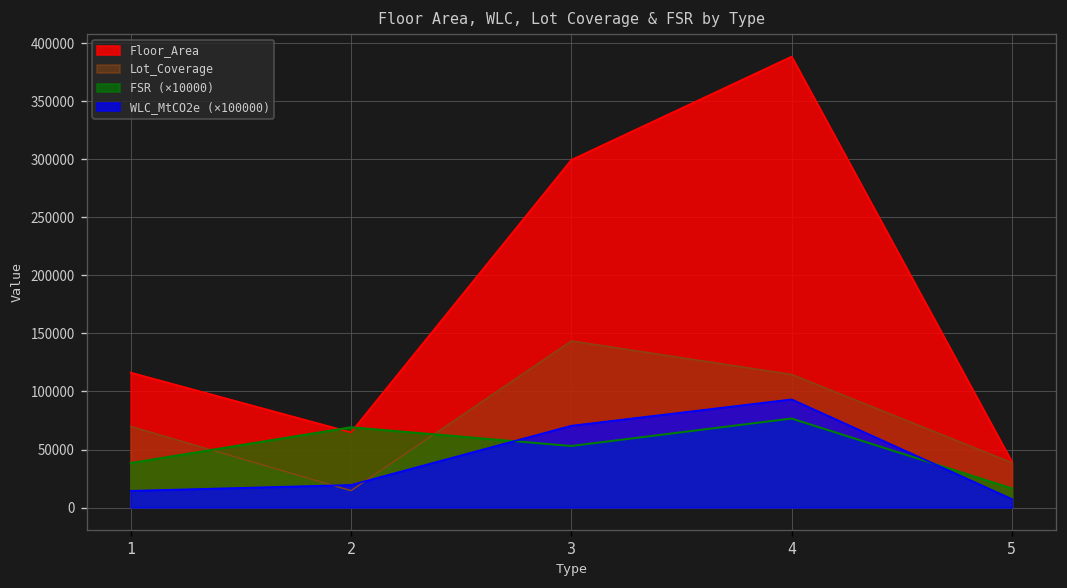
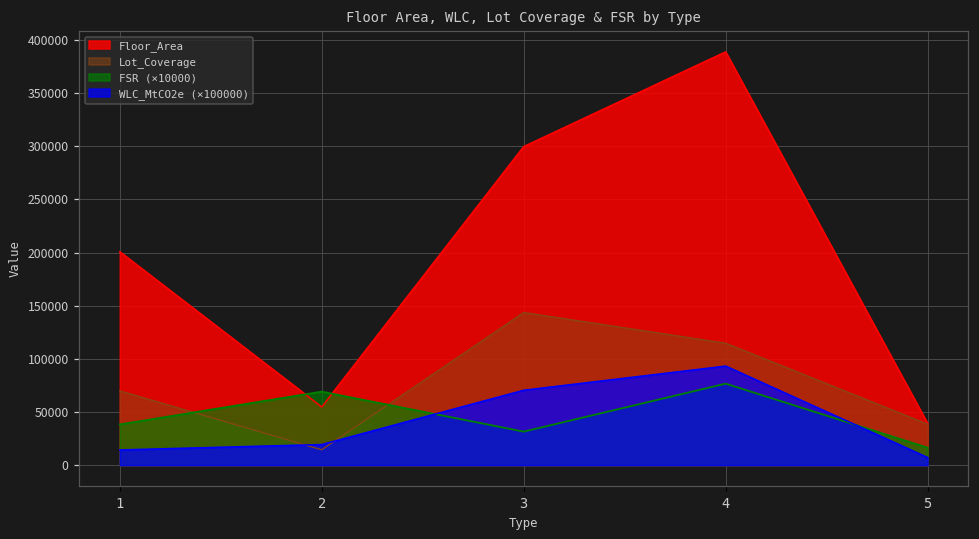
  {
    "Floor_Area": {
-     "1": 120000,
-     "2": 60000,
+     "1": 200000,
+     "2": 50000,
      "3": 300000,
      "4": 390000
    },
    "Lot_Coverage": {
      "1": 70000,
      "2": 10000,
      "3": 140000,
      "4": 110000
    },
    "FSR (×10000)": {
      "1": 40000,
      "2": 70000,
-     "3": 50000,
+     "3": 30000,
      "4": 80000,
      "5": 20000
    },
    "WLC_MtCO2e (×100000)": {
      "1": 10000,
      "2": 20000,
      "3": 70000,
      "4": 90000,
      "5": 10000
    }
  }
